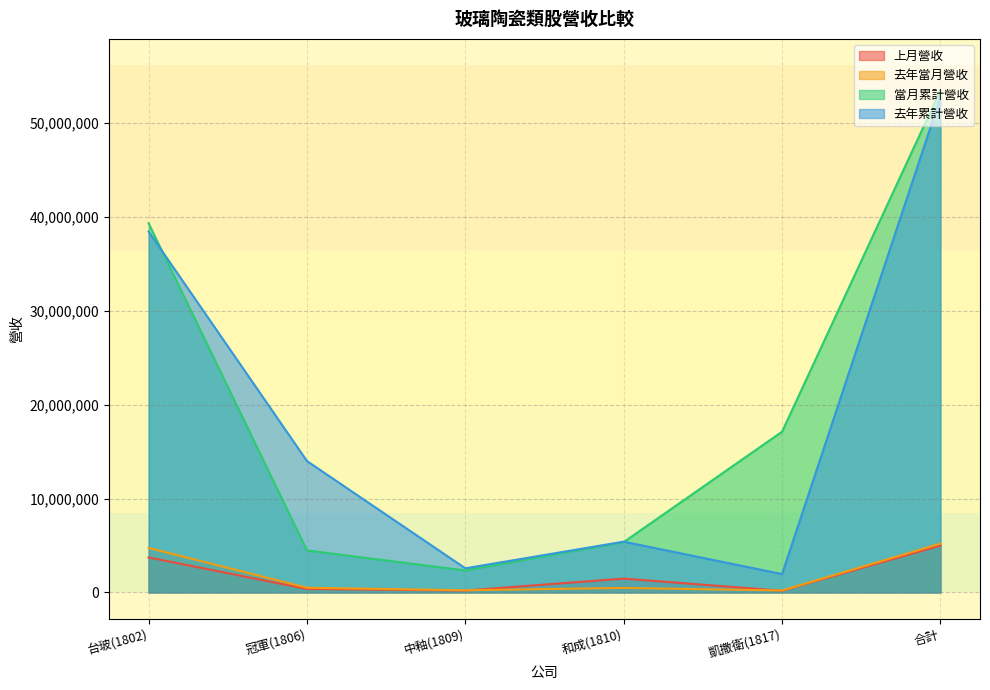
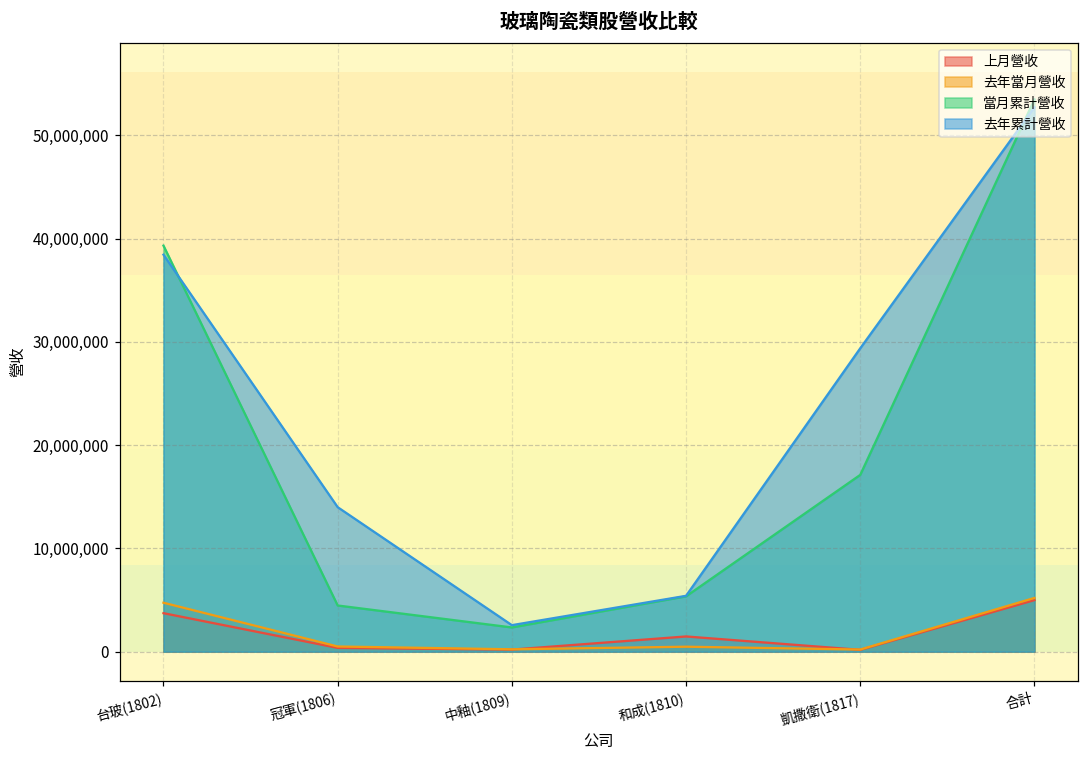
  {
    "上月營收": {
      "台玻(1802)": "4,000,000",
      "和成(1810)": "1,000,000"
    },
    "去年當月營收": {
      "台玻(1802)": "5,000,000",
      "和成(1810)": "0"
    },
    "當月累計營收": {
      "台玻(1802)": "39,000,000",
      "冠軍(1806)": "4,000,000",
      "凱撒衛(1817)": "17,000,000"
    },
    "去年累計營收": {
      "台玻(1802)": "38,000,000",
      "冠軍(1806)": "14,000,000",
-     "凱撒衛(1817)": "2,000,000"
+     "凱撒衛(1817)": "29,000,000"
    }
  }
